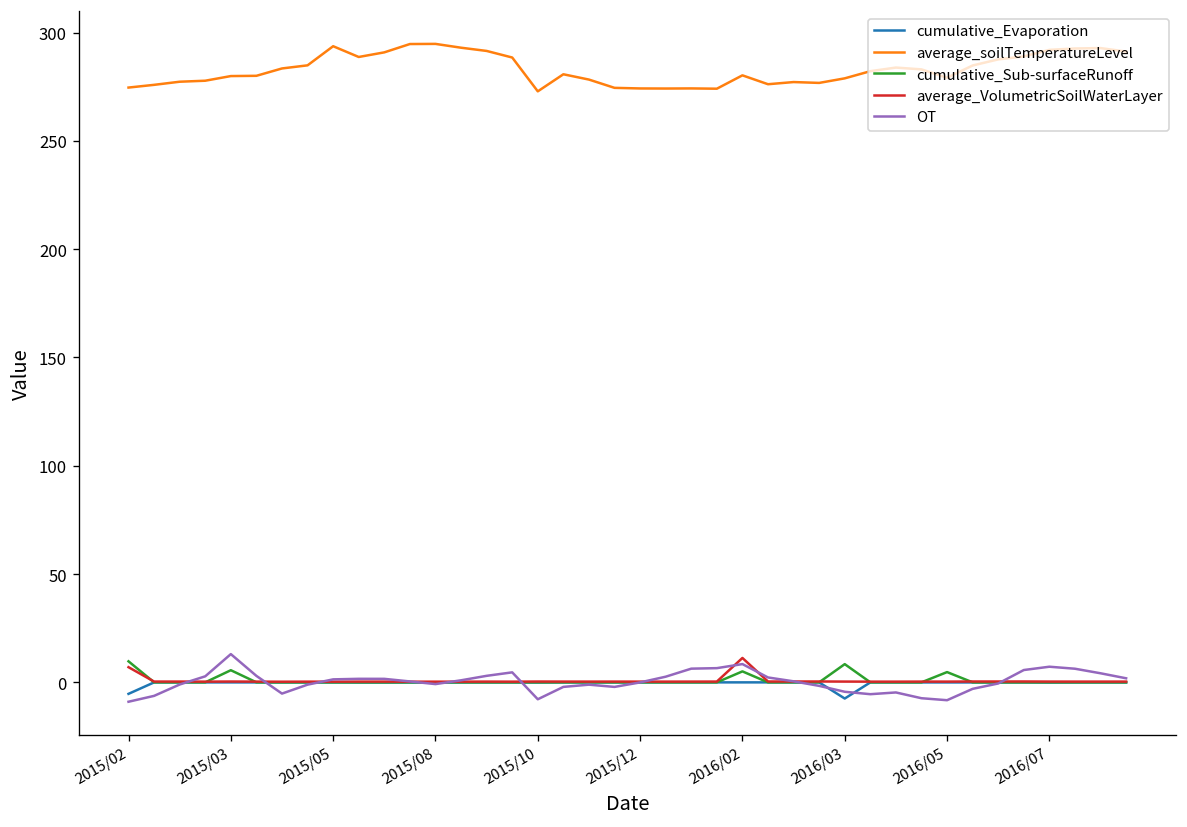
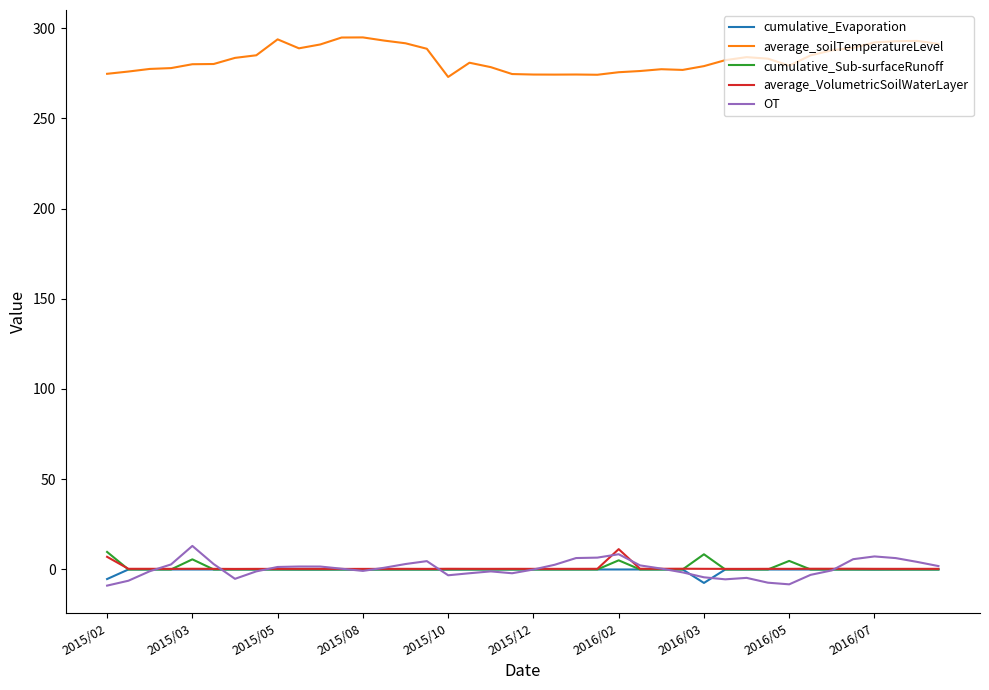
  {
    "cumulative_Evaporation": {
      "2015/02": -5,
      "2016/02": 0,
      "2016/03": -7
    },
    "average_soilTemperatureLevel": {
      "2015/02": 275,
      "2015/03": 280,
      "2015/05": 294,
      "2015/08": 295,
      "2015/10": 273,
      "2015/12": 274,
-     "2016/02": 280,
+     "2016/02": 276,
      "2016/03": 279
    },
    "cumulative_Sub-surfaceRunoff": {
      "2015/02": 10,
      "2015/03": 6,
      "2016/02": 5,
      "2016/03": 8,
      "2016/05": 5
    },
    "average_VolumetricSoilWaterLayer": {
      "2015/02": 7,
      "2016/02": 11,
      "2016/03": 0
    },
    "OT": {
      "2015/02": -9,
      "2015/03": 13,
-     "2015/10": -8,
+     "2015/10": -3,
      "2016/02": 8,
      "2016/03": -4,
      "2016/05": -8,
      "2016/07": 7
    }
  }
